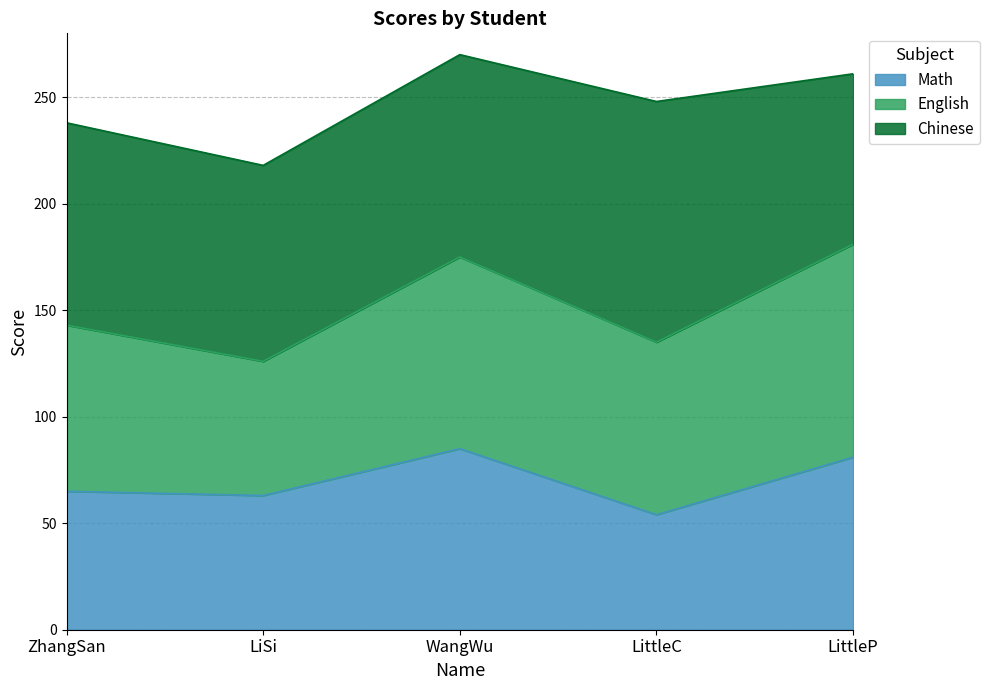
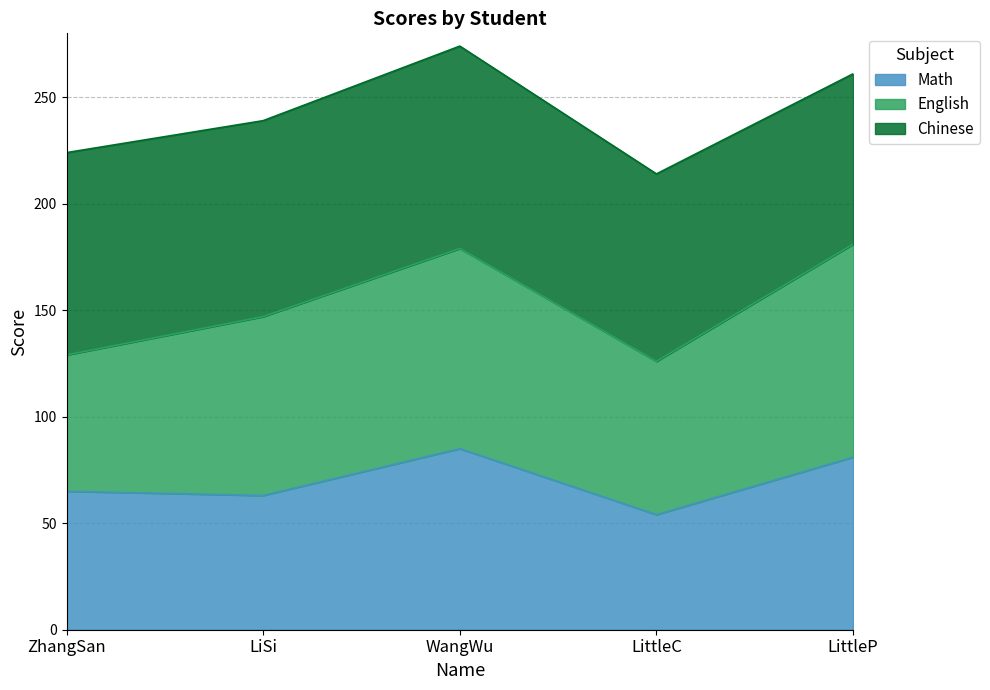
  {
    "Math": {
      "ZhangSan": 65,
      "LiSi": 63,
      "WangWu": 85,
      "LittleC": 54,
      "LittleP": 81
    },
    "English": {
-     "ZhangSan": 78,
-     "LiSi": 63,
-     "WangWu": 90,
-     "LittleC": 81,
+     "ZhangSan": 64,
+     "LiSi": 84,
+     "WangWu": 94,
+     "LittleC": 72,
      "LittleP": 100
    },
    "Chinese": {
      "ZhangSan": 95,
      "LiSi": 92,
      "WangWu": 95,
-     "LittleC": 113,
+     "LittleC": 88,
      "LittleP": 80
    }
  }
